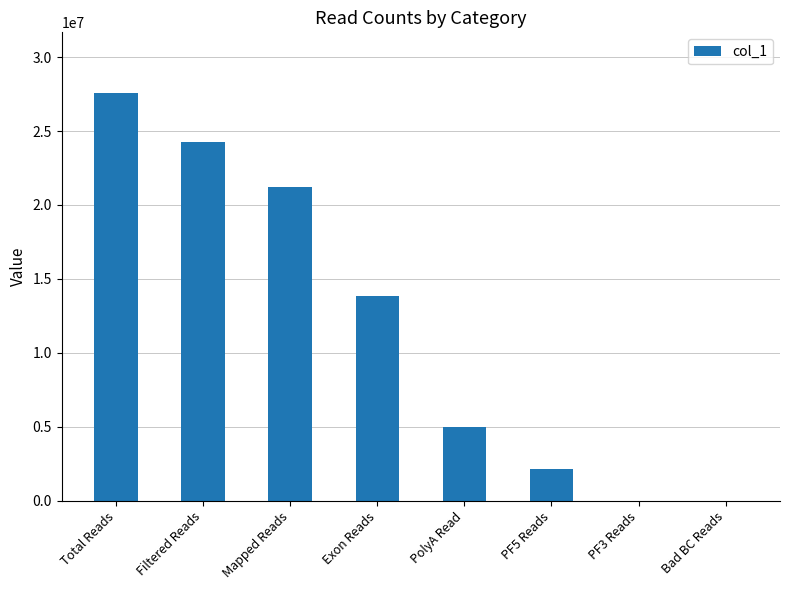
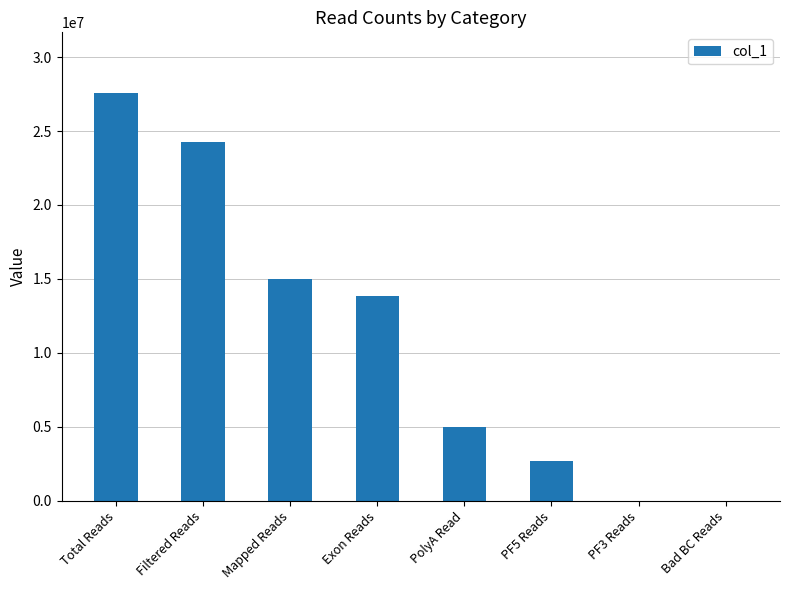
  {
    "Total Reads": 27500000,
    "Filtered Reads": 24300000,
-   "Mapped Reads": 21200000,
+   "Mapped Reads": 15000000,
    "Exon Reads": 13800000,
    "PolyA Read": 5000000,
-   "PF5 Reads": 2100000,
+   "PF5 Reads": 2700000,
    "Bad BC Reads": 0
  }
